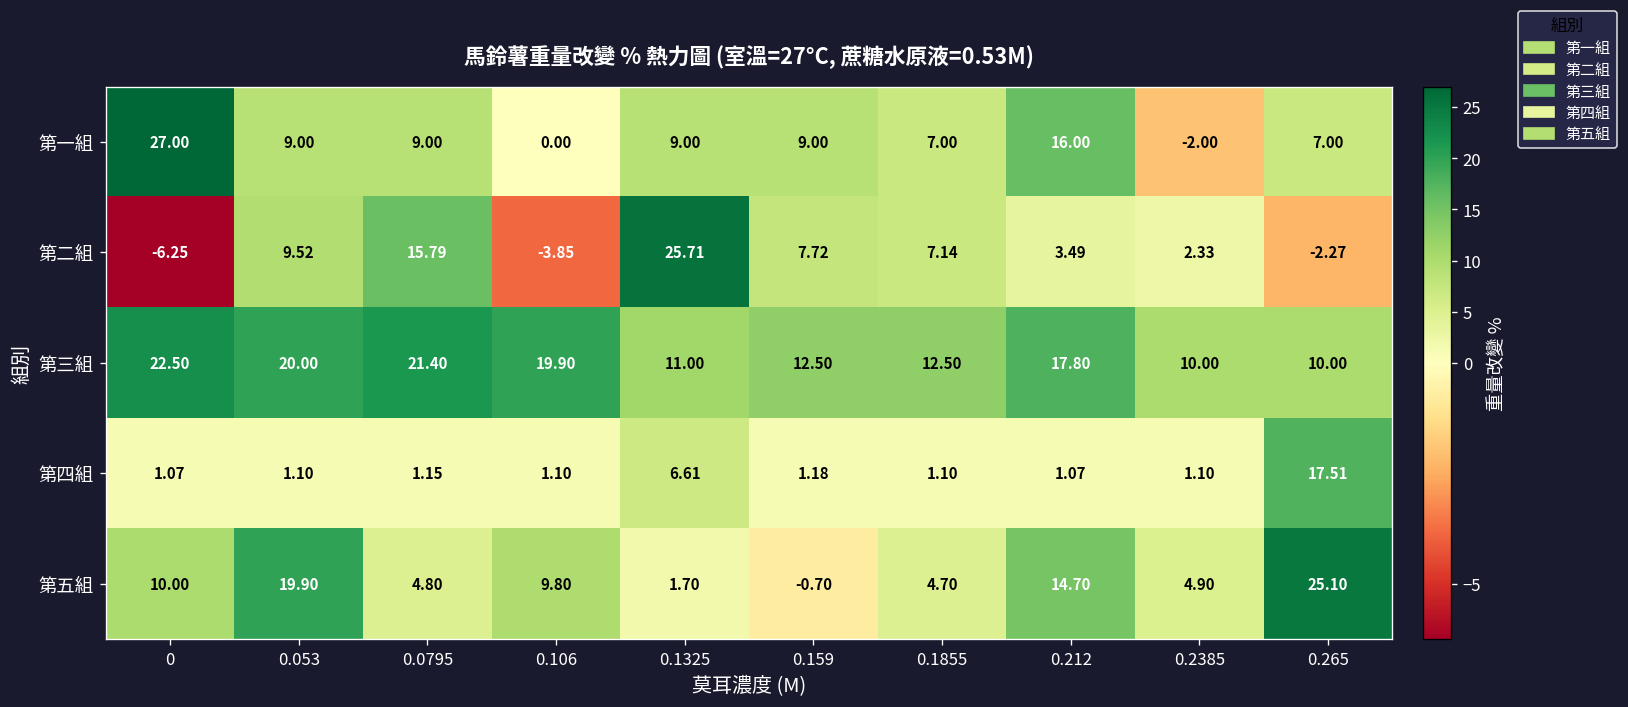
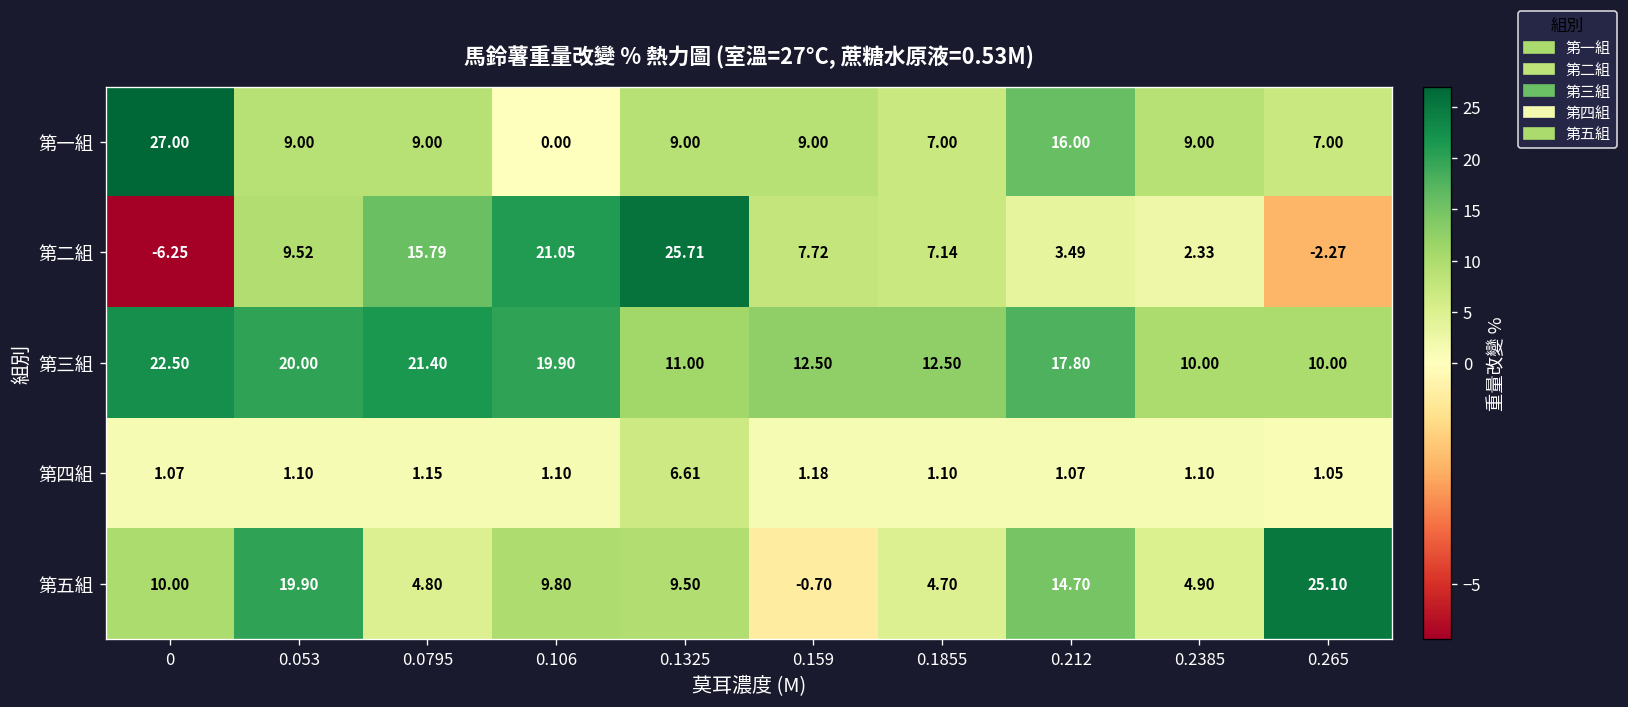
  {
    "第一組": {
      "0": 27.00,
      "0.053": 9.00,
      "0.0795": 9.00,
      "0.106": 0.00,
      "0.1325": 9.00,
      "0.159": 9.00,
      "0.1855": 7.00,
      "0.212": 16.00,
-     "0.2385": -2.00,
+     "0.2385": 9.00,
      "0.265": 7.00
    },
    "第二組": {
      "0": -6.25,
      "0.053": 9.52,
      "0.0795": 15.79,
-     "0.106": -3.85,
+     "0.106": 21.05,
      "0.1325": 25.71,
      "0.159": 7.72,
      "0.1855": 7.14,
      "0.212": 3.49,
      "0.2385": 2.33,
      "0.265": -2.27
    },
    "第三組": {
      "0": 22.50,
      "0.053": 20.00,
      "0.0795": 21.40,
      "0.106": 19.90,
      "0.1325": 11.00,
      "0.159": 12.50,
      "0.1855": 12.50,
      "0.212": 17.80,
      "0.2385": 10.00,
      "0.265": 10.00
    },
    "第四組": {
      "0": 1.07,
      "0.053": 1.10,
      "0.0795": 1.15,
      "0.106": 1.10,
      "0.1325": 6.61,
      "0.159": 1.18,
      "0.1855": 1.10,
      "0.212": 1.07,
      "0.2385": 1.10,
-     "0.265": 17.51
+     "0.265": 1.05
    },
    "第五組": {
      "0": 10.00,
      "0.053": 19.90,
      "0.0795": 4.80,
      "0.106": 9.80,
-     "0.1325": 1.70,
+     "0.1325": 9.50,
      "0.159": -0.70,
      "0.1855": 4.70,
      "0.212": 14.70,
      "0.2385": 4.90,
      "0.265": 25.10
    }
  }
